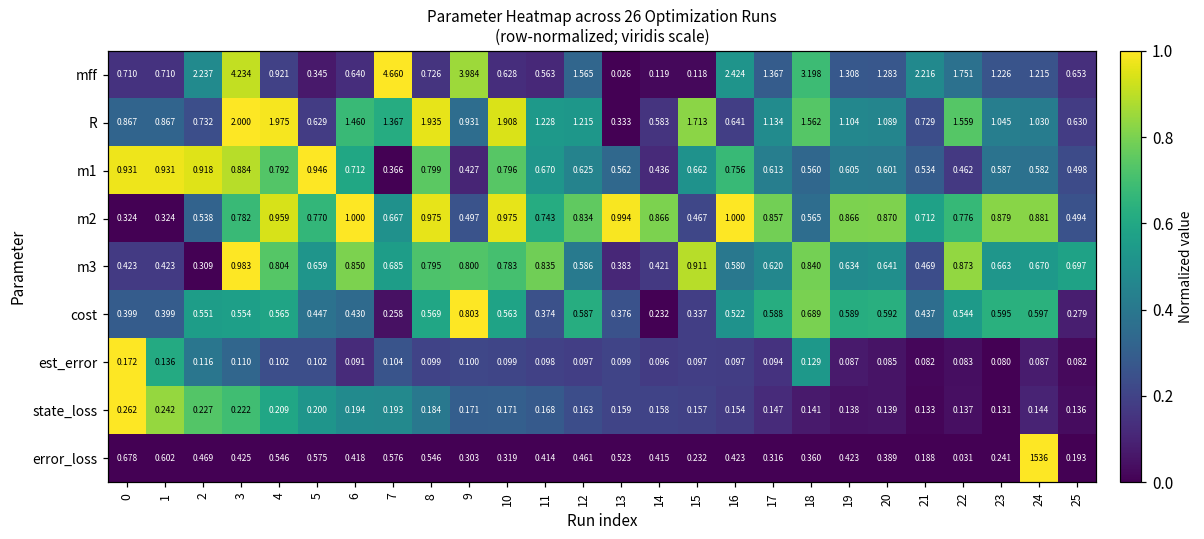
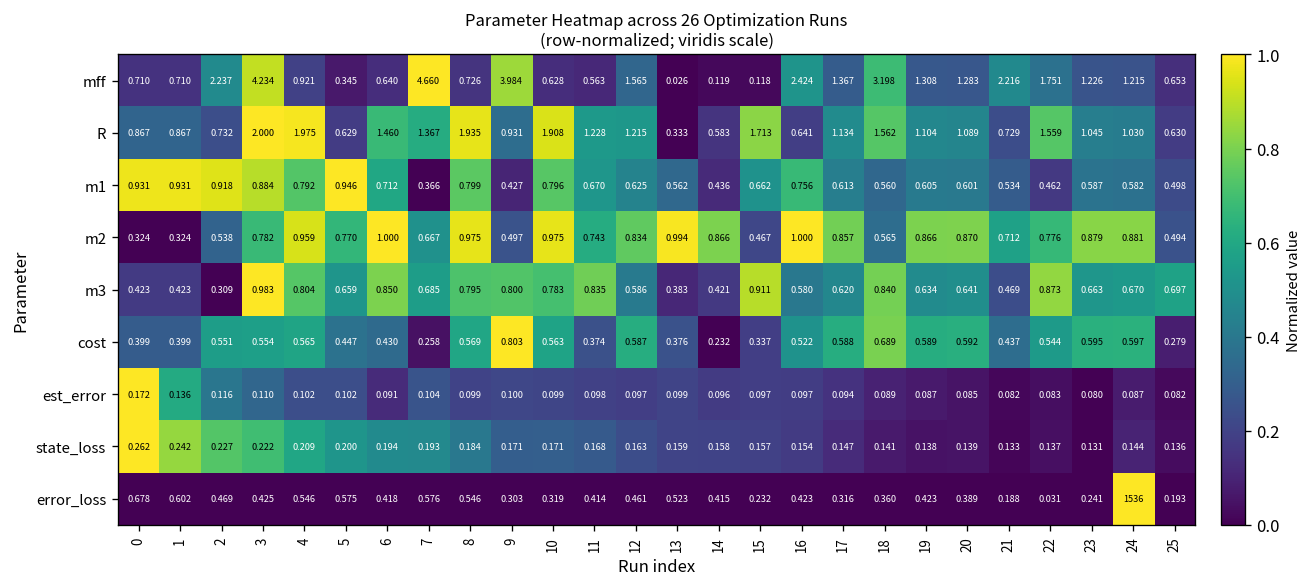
  {
    "est_error": {
      "0": 0.172,
      "1": 0.136,
      "2": 0.116,
      "3": 0.110,
      "4": 0.102,
      "5": 0.102,
      "6": 0.091,
      "7": 0.104,
      "8": 0.099,
      "9": 0.100,
      "10": 0.099,
      "11": 0.098,
      "12": 0.097,
      "13": 0.099,
      "14": 0.096,
      "15": 0.097,
      "16": 0.097,
      "17": 0.094,
-     "18": 0.129,
+     "18": 0.089,
      "19": 0.087,
      "20": 0.085,
      "21": 0.082,
      "22": 0.083,
      "23": 0.080,
      "24": 0.087,
      "25": 0.082
    }
  }
